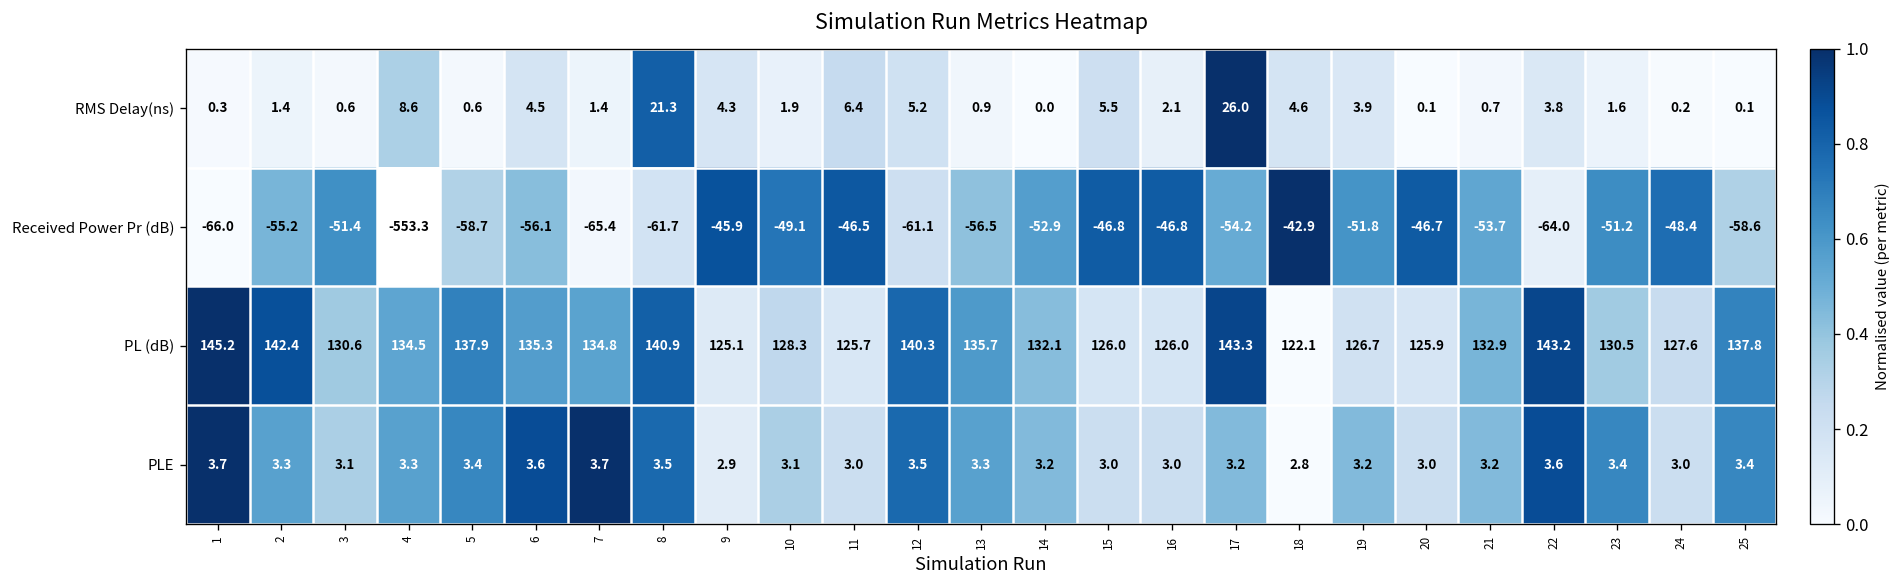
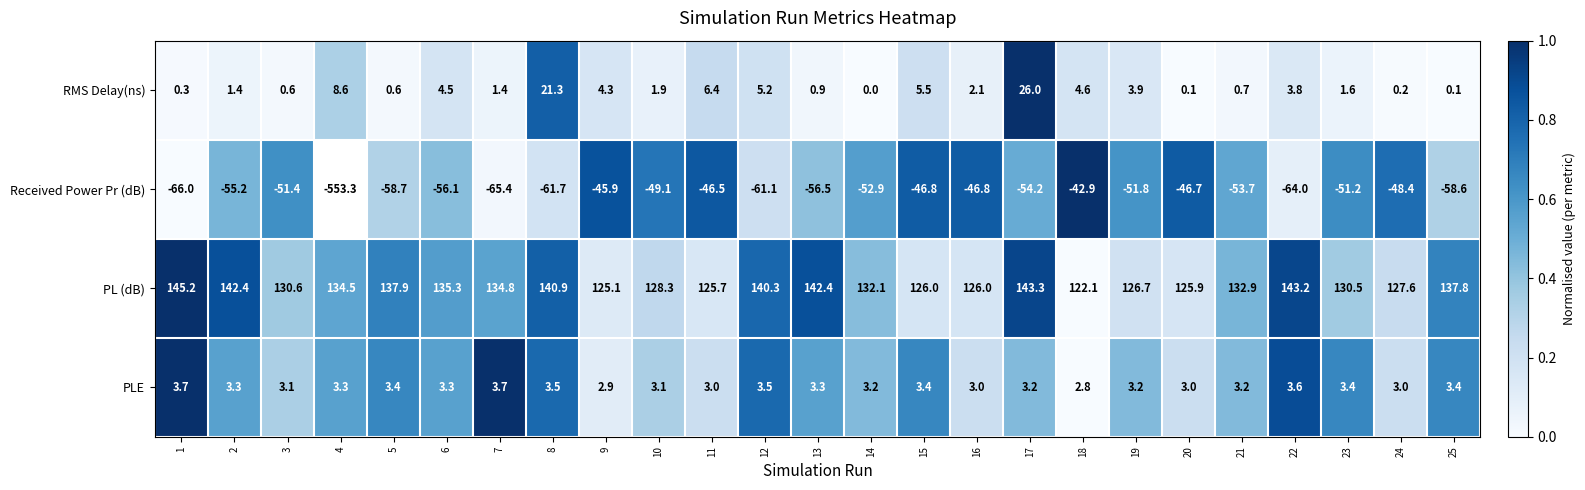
  {
    "RMS Delay(ns)": {
      "1": 0.3,
      "2": 1.4,
      "3": 0.6,
      "4": 8.6,
      "5": 0.6,
      "6": 4.5,
      "7": 1.4,
      "8": 21.3,
      "9": 4.3,
      "10": 1.9,
      "11": 6.4,
      "12": 5.2,
      "13": 0.9,
      "14": 0.0,
      "15": 5.5,
      "16": 2.1,
      "17": 26.0,
      "18": 4.6,
      "19": 3.9,
      "20": 0.1,
      "21": 0.7,
      "22": 3.8,
      "23": 1.6,
      "24": 0.2,
      "25": 0.1
    },
    "Received Power Pr (dB)": {
      "1": -66.0,
      "2": -55.2,
      "3": -51.4,
      "5": -58.7,
      "6": -56.1,
      "7": -65.4,
      "8": -61.7,
      "9": -45.9,
      "10": -49.1,
      "11": -46.5,
      "12": -61.1,
      "13": -56.5,
      "14": -52.9,
      "15": -46.8,
      "16": -46.8,
      "17": -54.2,
      "18": -42.9,
      "19": -51.8,
      "20": -46.7,
      "21": -53.7,
      "22": -64.0,
      "23": -51.2,
      "24": -48.4,
      "25": -58.6
    },
    "PL (dB)": {
      "1": 145.2,
      "2": 142.4,
      "3": 130.6,
      "4": 134.5,
      "5": 137.9,
      "6": 135.3,
      "7": 134.8,
      "8": 140.9,
      "9": 125.1,
      "10": 128.3,
      "11": 125.7,
      "12": 140.3,
-     "13": 135.7,
+     "13": 142.4,
      "14": 132.1,
      "15": 126.0,
      "16": 126.0,
      "17": 143.3,
      "18": 122.1,
      "19": 126.7,
      "20": 125.9,
      "21": 132.9,
      "22": 143.2,
      "23": 130.5,
      "24": 127.6,
      "25": 137.8
    },
    "PLE": {
      "1": 3.7,
      "2": 3.3,
      "3": 3.1,
      "4": 3.3,
      "5": 3.4,
-     "6": 3.6,
+     "6": 3.3,
      "7": 3.7,
      "8": 3.5,
      "9": 2.9,
      "10": 3.1,
      "11": 3.0,
      "12": 3.5,
      "13": 3.3,
      "14": 3.2,
-     "15": 3.0,
+     "15": 3.4,
      "16": 3.0,
      "17": 3.2,
      "18": 2.8,
      "19": 3.2,
      "20": 3.0,
      "21": 3.2,
      "22": 3.6,
      "23": 3.4,
      "24": 3.0,
      "25": 3.4
    }
  }
